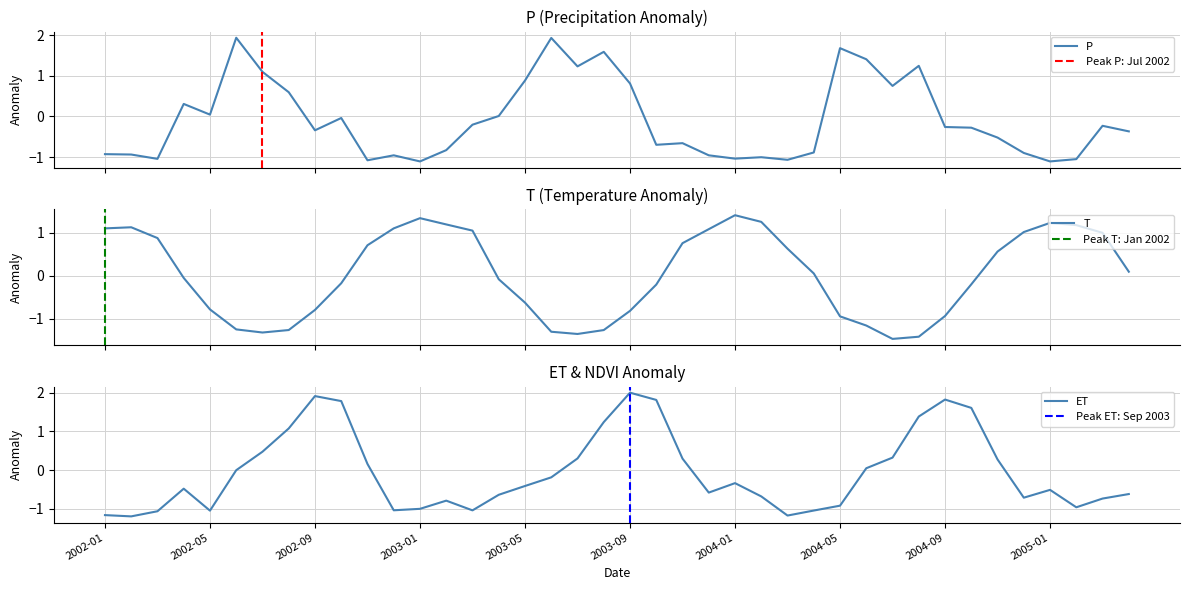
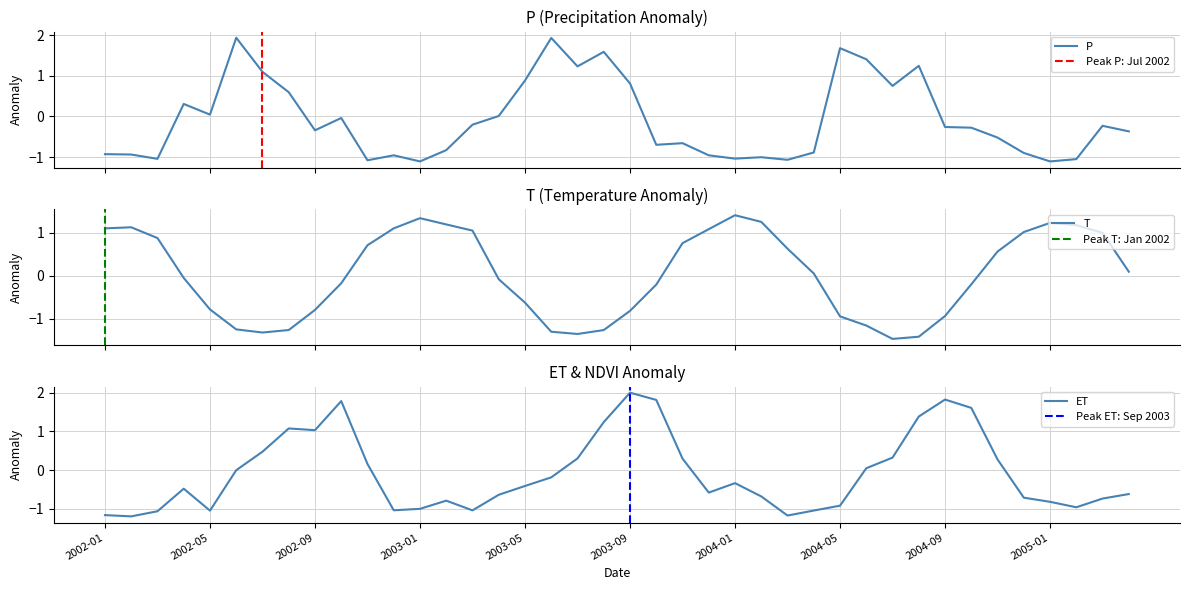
  {
    "ET & NDVI Anomaly": {
      "2002-01": -1.2,
      "2002-05": -1.0,
-     "2002-09": 1.9,
+     "2002-09": 1.0,
      "2003-01": -1.0,
      "2003-05": -0.4,
      "2003-09": 2.0,
      "2004-01": -0.3,
      "2004-05": -0.9,
      "2004-09": 1.8,
-     "2005-01": -0.5
+     "2005-01": -0.8
    }
  }
